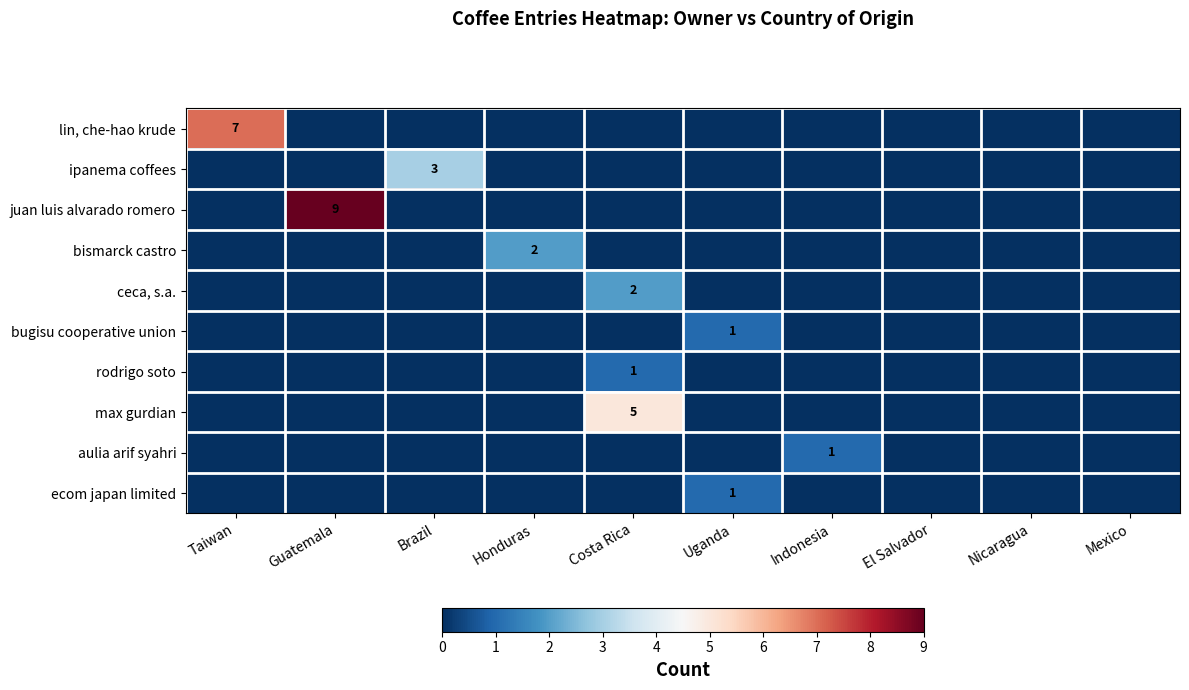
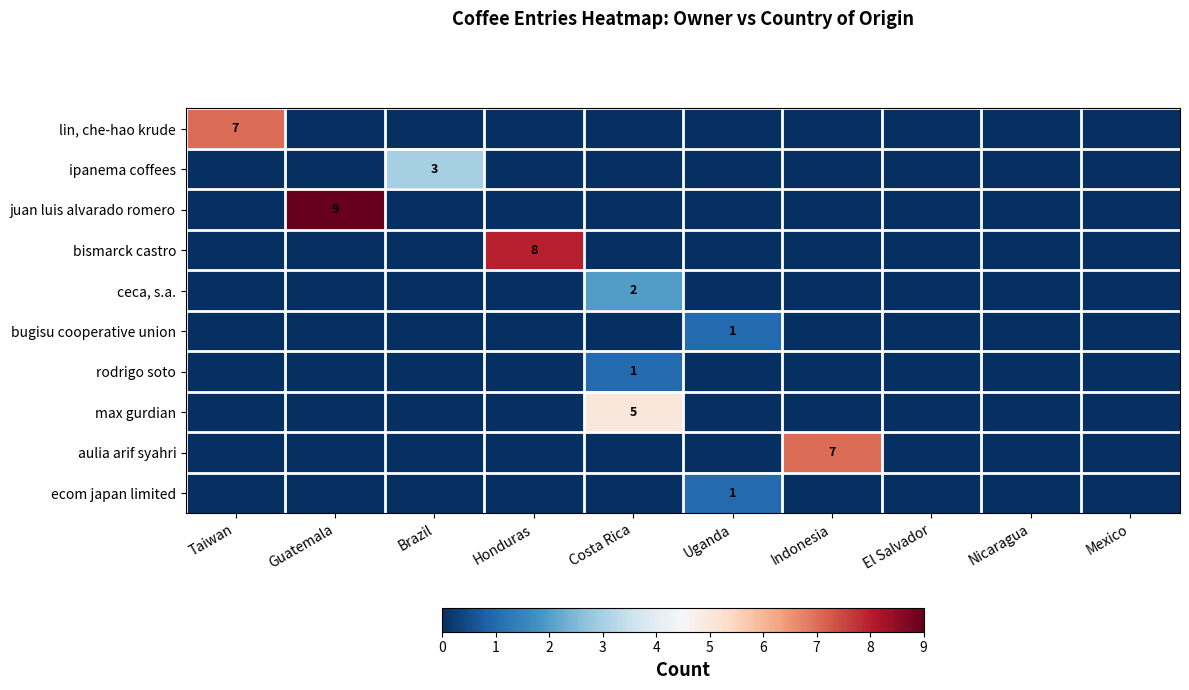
  {
    "lin, che-hao krude": {
      "Taiwan": 7
    },
    "ipanema coffees": {
      "Brazil": 3
    },
    "juan luis alvarado romero": {
      "Guatemala": 9
    },
    "bismarck castro": {
-     "Honduras": 2
+     "Honduras": 8
    },
    "ceca, s.a.": {
      "Costa Rica": 2
    },
    "bugisu cooperative union": {
      "Uganda": 1
    },
    "rodrigo soto": {
      "Costa Rica": 1
    },
    "max gurdian": {
      "Costa Rica": 5
    },
    "aulia arif syahri": {
-     "Indonesia": 1
+     "Indonesia": 7
    },
    "ecom japan limited": {
      "Uganda": 1
    }
  }
